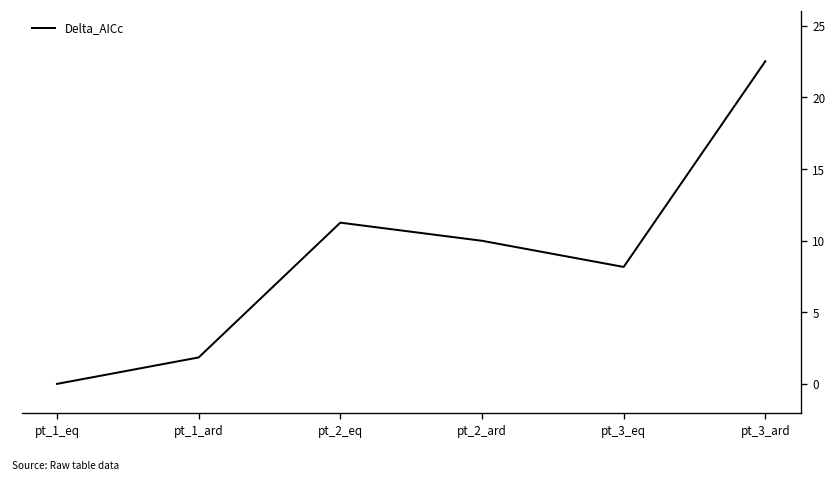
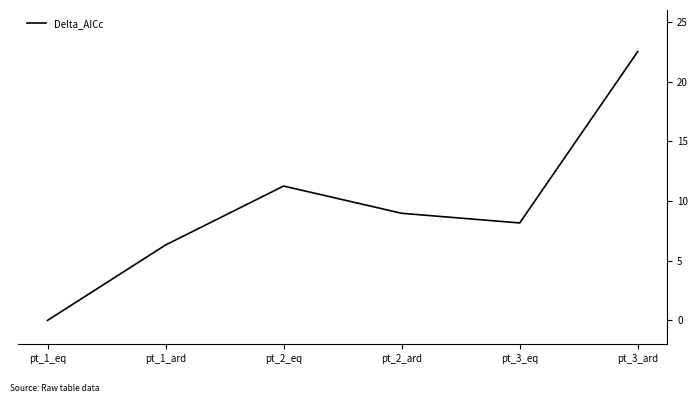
  {
    "pt_1_eq": 0.0,
-   "pt_1_ard": 1.8,
+   "pt_1_ard": 6.3,
    "pt_2_eq": 11.3,
-   "pt_2_ard": 10.0,
+   "pt_2_ard": 9.0,
    "pt_3_eq": 8.2,
    "pt_3_ard": 22.5
  }
